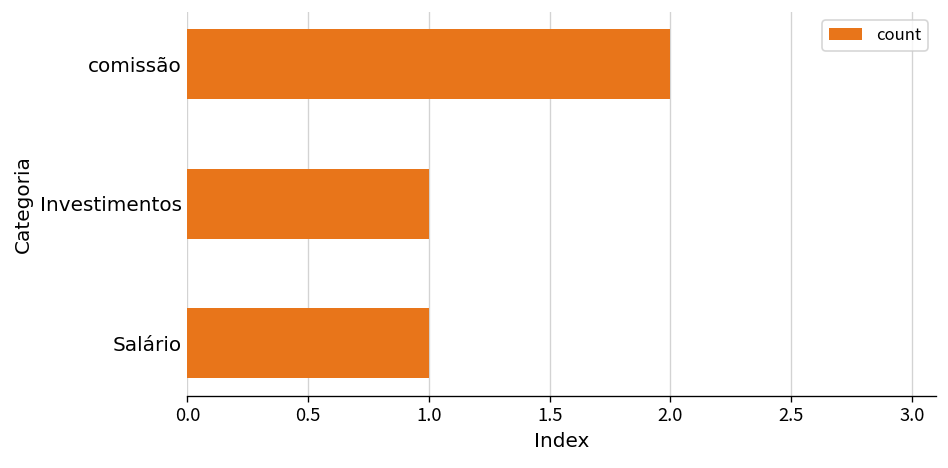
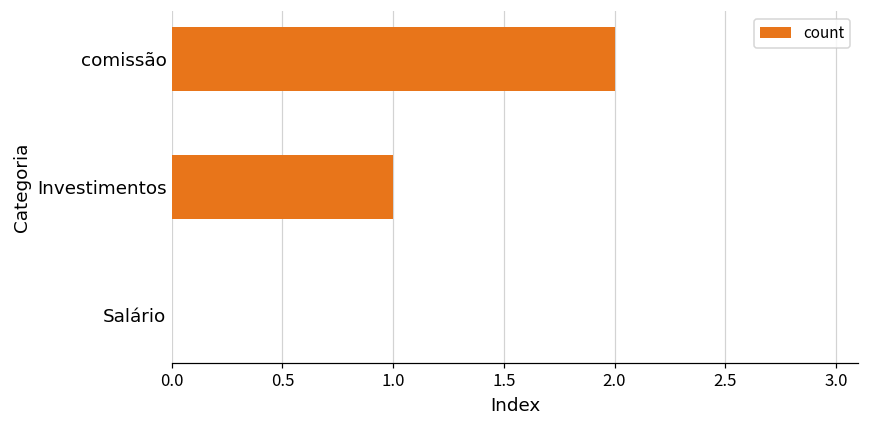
  {
    "comissão": 2,
    "Investimentos": 1,
-   "Salário": 1
+   "Salário": 0
  }
